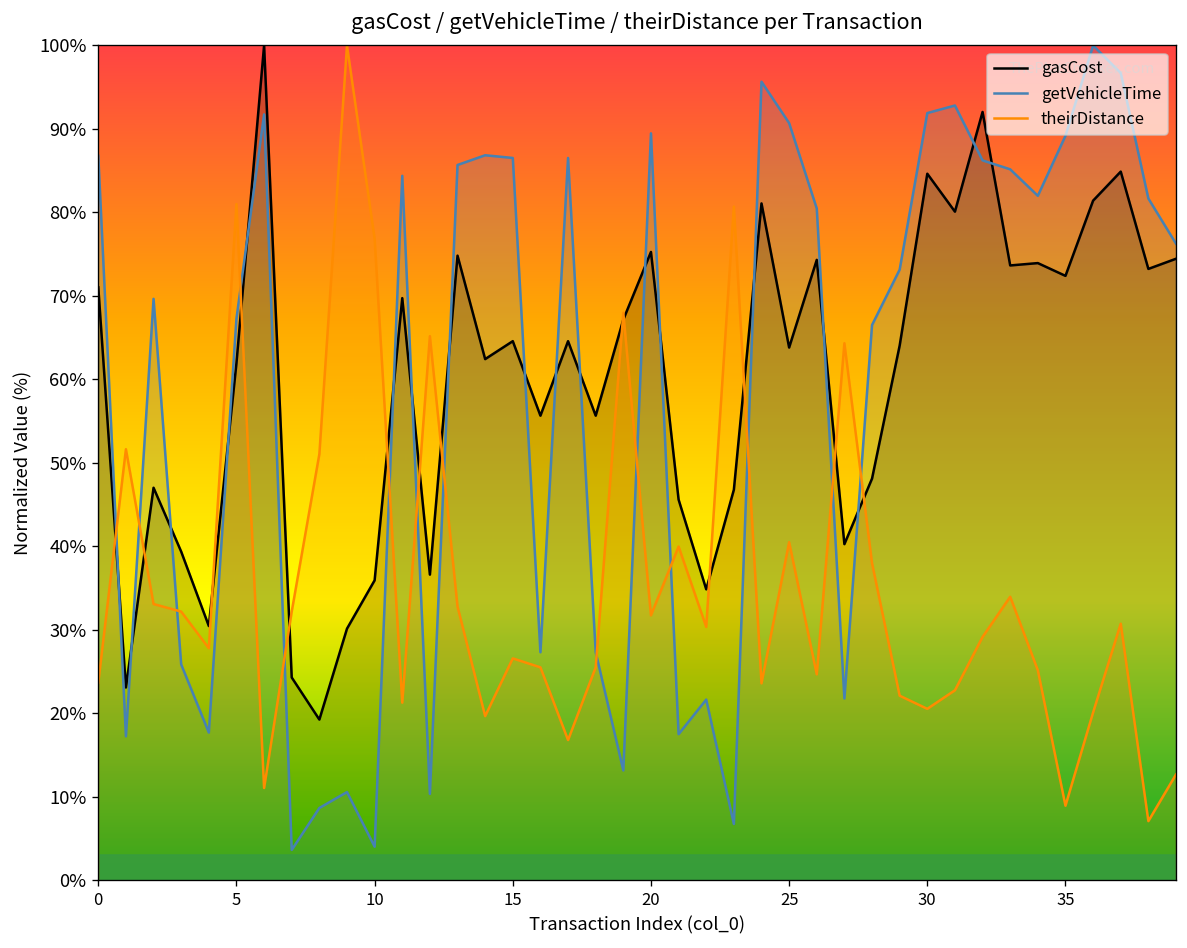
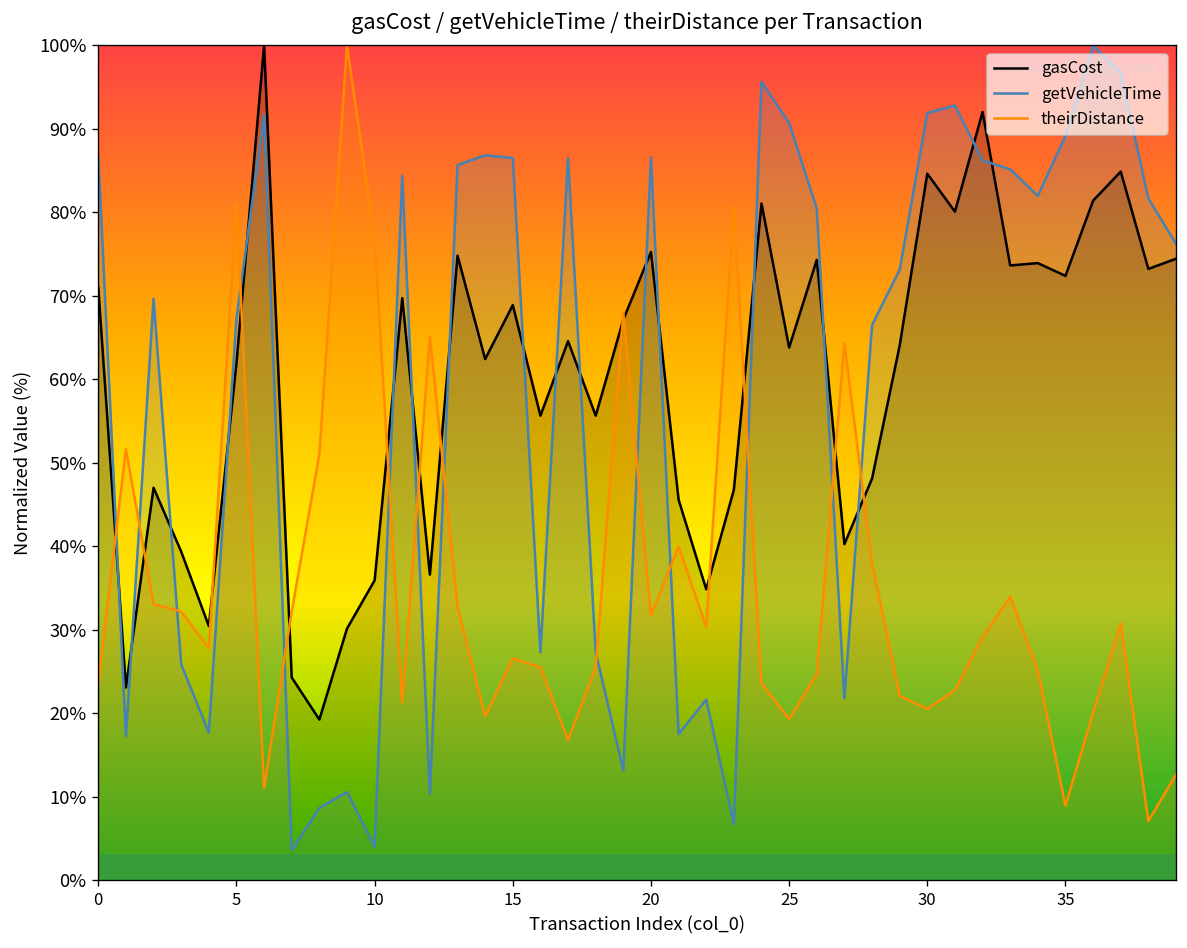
  {
    "gasCost": {
      "0": "71%",
      "5": "62%",
      "10": "36%",
-     "15": "65%",
+     "15": "69%",
      "20": "75%",
      "25": "64%",
      "30": "85%",
      "35": "72%"
    },
    "getVehicleTime": {
      "0": "87%",
      "5": "67%",
      "10": "4%",
      "15": "87%",
-     "20": "89%",
+     "20": "87%",
      "25": "91%",
      "30": "92%",
      "35": "89%"
    },
    "theirDistance": {
      "0": "24%",
      "5": "81%",
      "10": "77%",
      "15": "27%",
      "20": "32%",
-     "25": "41%",
+     "25": "19%",
      "30": "21%",
      "35": "9%"
    }
  }
